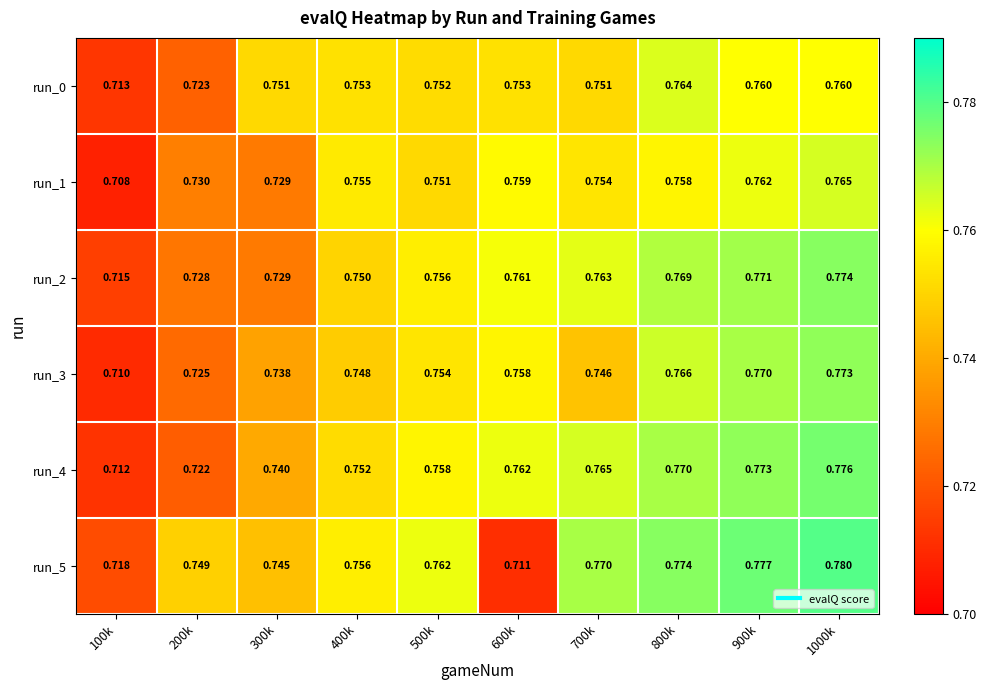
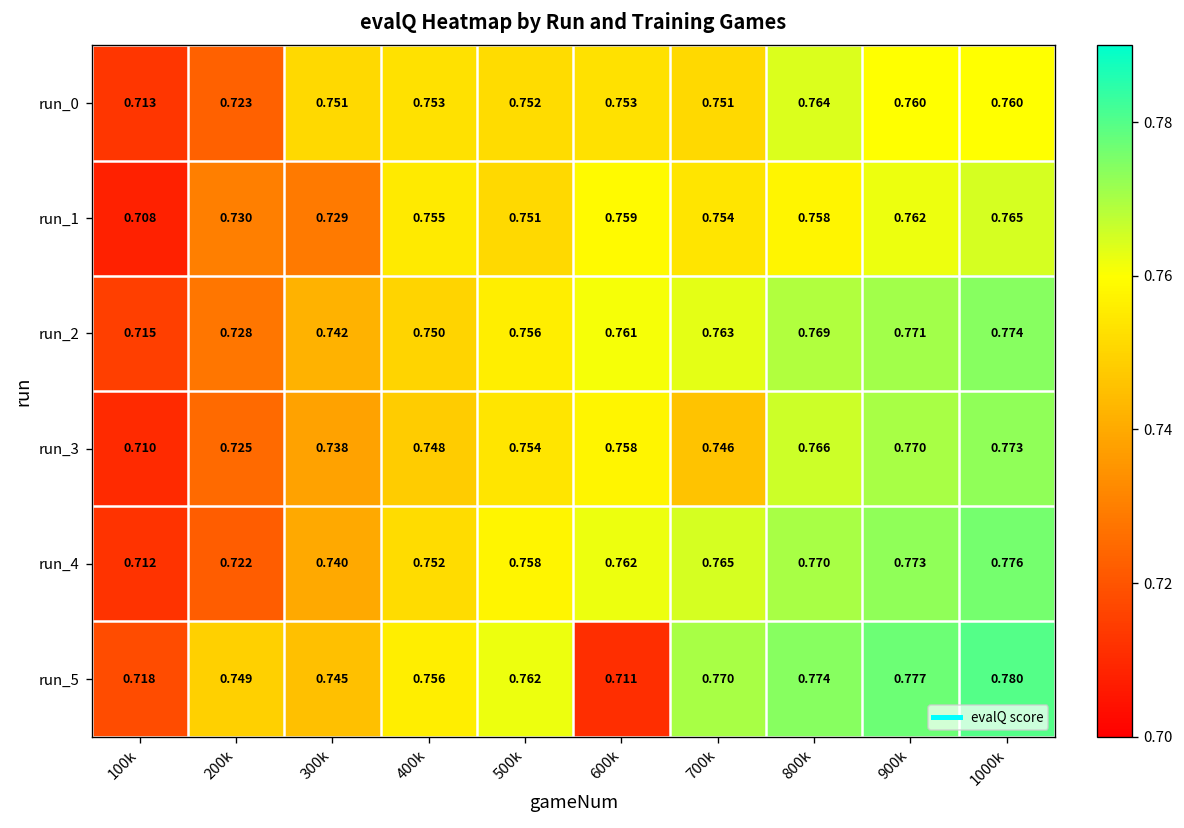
  {
    "run_0": {
      "100k": 0.713,
      "200k": 0.723,
      "300k": 0.751,
      "400k": 0.753,
      "500k": 0.752,
      "600k": 0.753,
      "700k": 0.751,
      "800k": 0.764,
      "900k": 0.760,
      "1000k": 0.760
    },
    "run_1": {
      "100k": 0.708,
      "200k": 0.730,
      "300k": 0.729,
      "400k": 0.755,
      "500k": 0.751,
      "600k": 0.759,
      "700k": 0.754,
      "800k": 0.758,
      "900k": 0.762,
      "1000k": 0.765
    },
    "run_2": {
      "100k": 0.715,
      "200k": 0.728,
-     "300k": 0.729,
+     "300k": 0.742,
      "400k": 0.750,
      "500k": 0.756,
      "600k": 0.761,
      "700k": 0.763,
      "800k": 0.769,
      "900k": 0.771,
      "1000k": 0.774
    },
    "run_3": {
      "100k": 0.710,
      "200k": 0.725,
      "300k": 0.738,
      "400k": 0.748,
      "500k": 0.754,
      "600k": 0.758,
      "700k": 0.746,
      "800k": 0.766,
      "900k": 0.770,
      "1000k": 0.773
    },
    "run_4": {
      "100k": 0.712,
      "200k": 0.722,
      "300k": 0.740,
      "400k": 0.752,
      "500k": 0.758,
      "600k": 0.762,
      "700k": 0.765,
      "800k": 0.770,
      "900k": 0.773,
      "1000k": 0.776
    },
    "run_5": {
      "100k": 0.718,
      "200k": 0.749,
      "300k": 0.745,
      "400k": 0.756,
      "500k": 0.762,
      "600k": 0.711,
      "700k": 0.770,
      "800k": 0.774,
      "900k": 0.777,
      "1000k": 0.780
    }
  }
